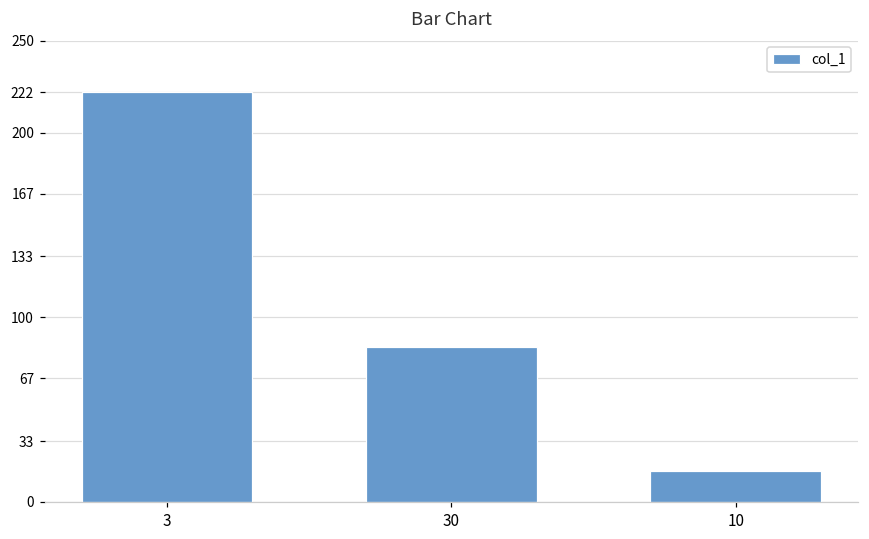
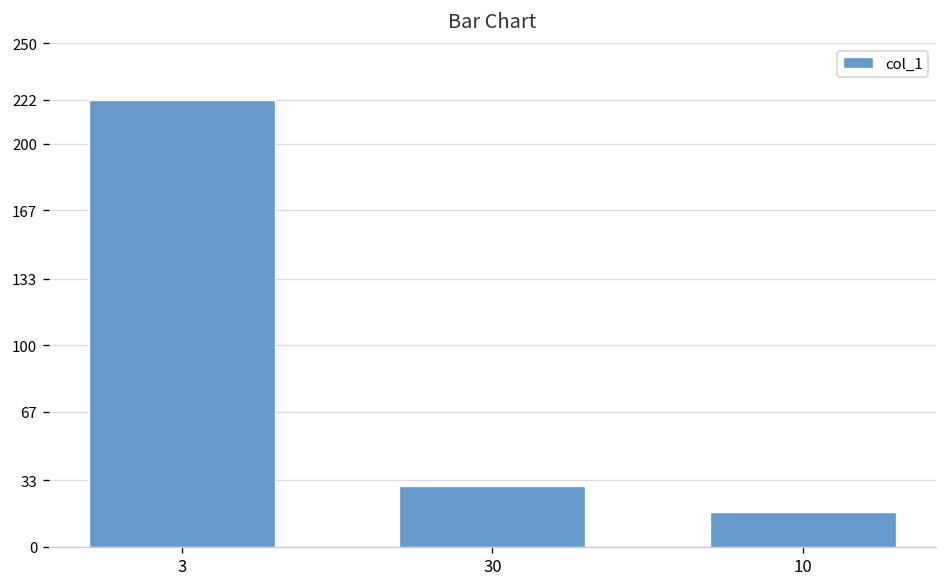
  {
    "3": 222,
-   "30": 84,
+   "30": 30,
    "10": 17
  }
